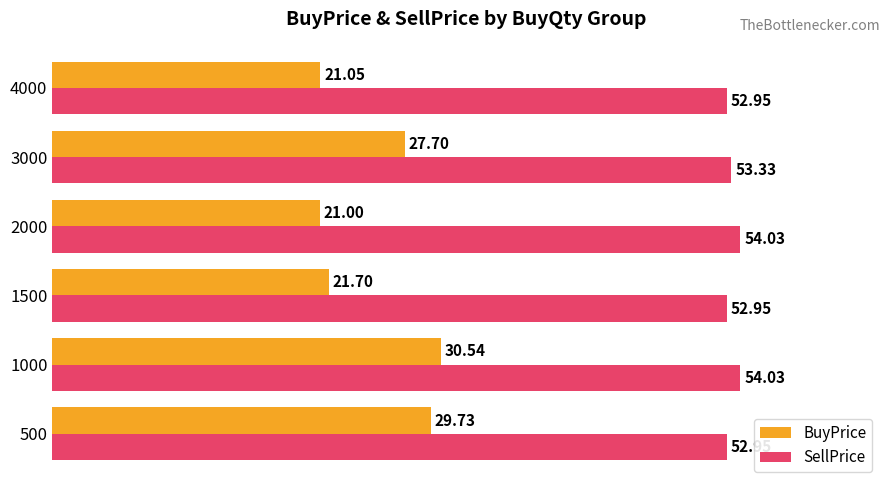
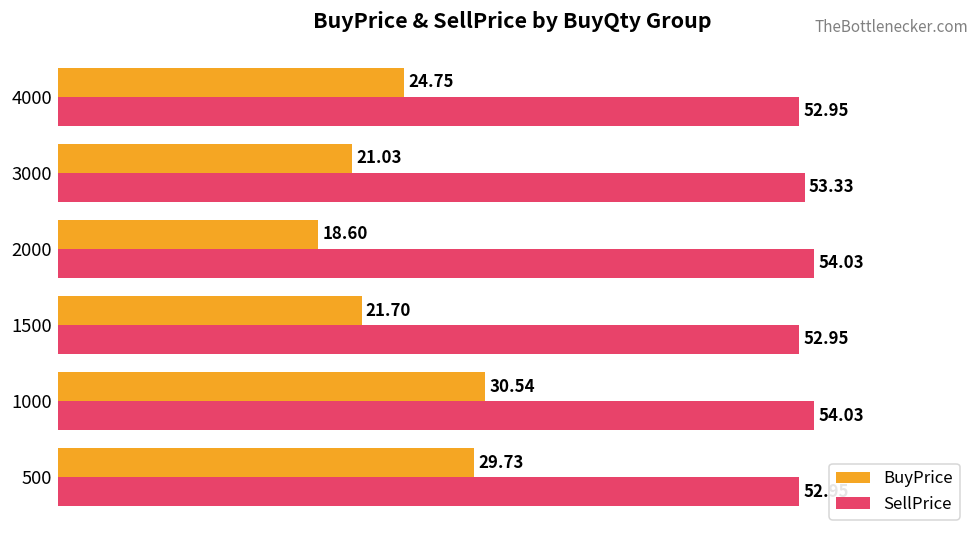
  {
    "BuyPrice": {
-     "4000": 21.05,
-     "3000": 27.70,
-     "2000": 21.00,
+     "4000": 24.75,
+     "3000": 21.03,
+     "2000": 18.60,
      "1500": 21.70,
      "1000": 30.54,
      "500": 29.73
    },
    "SellPrice": {
      "4000": 52.95,
      "3000": 53.33,
      "2000": 54.03,
      "1500": 52.95,
      "1000": 54.03
    }
  }
